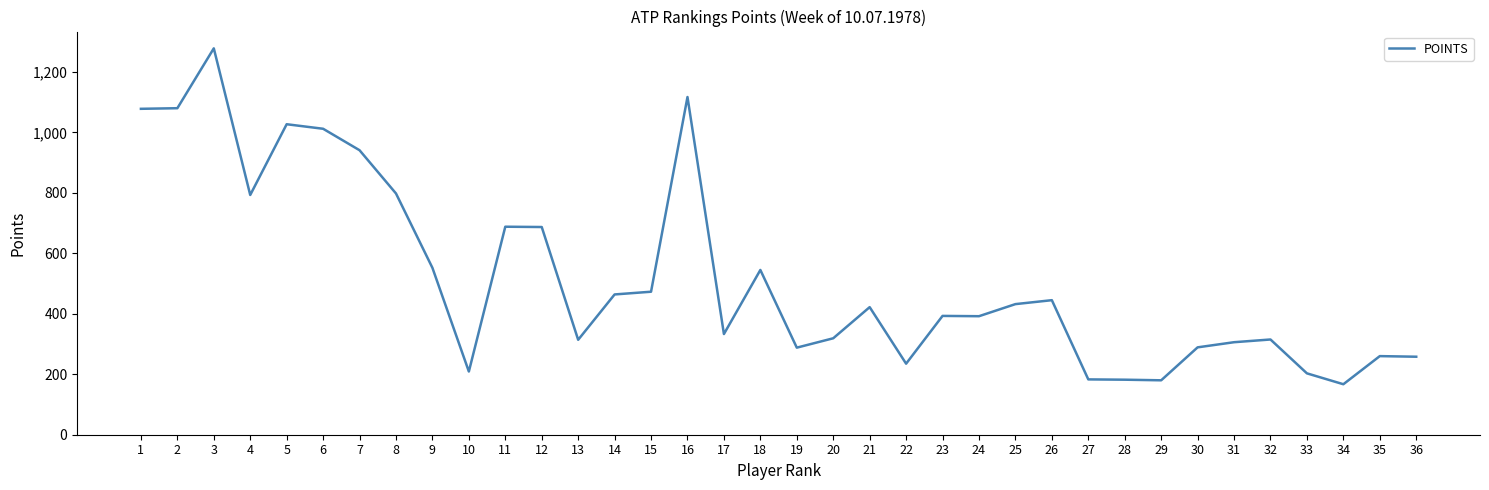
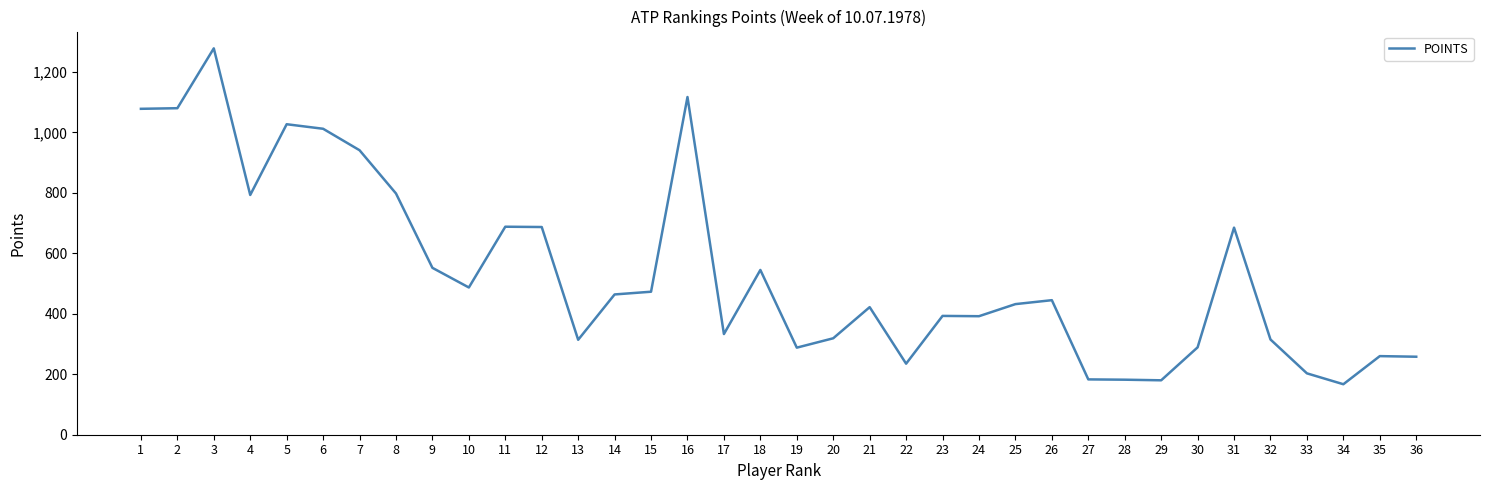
  {
    "1": "1,080",
    "2": "1,080",
    "3": "1,280",
    "4": "790",
    "5": "1,030",
    "6": "1,010",
    "7": "940",
    "8": "800",
    "9": "550",
-   "10": "210",
+   "10": "490",
    "11": "690",
    "12": "690",
    "13": "310",
    "14": "460",
    "15": "470",
    "16": "1,120",
    "17": "330",
    "18": "550",
    "19": "290",
    "20": "320",
    "21": "420",
    "22": "240",
    "23": "390",
    "24": "390",
    "25": "430",
    "26": "450",
    "27": "180",
    "28": "180",
    "29": "180",
    "30": "290",
-   "31": "310",
+   "31": "690",
    "32": "320",
    "33": "200",
    "34": "170",
    "35": "260",
    "36": "260"
  }
